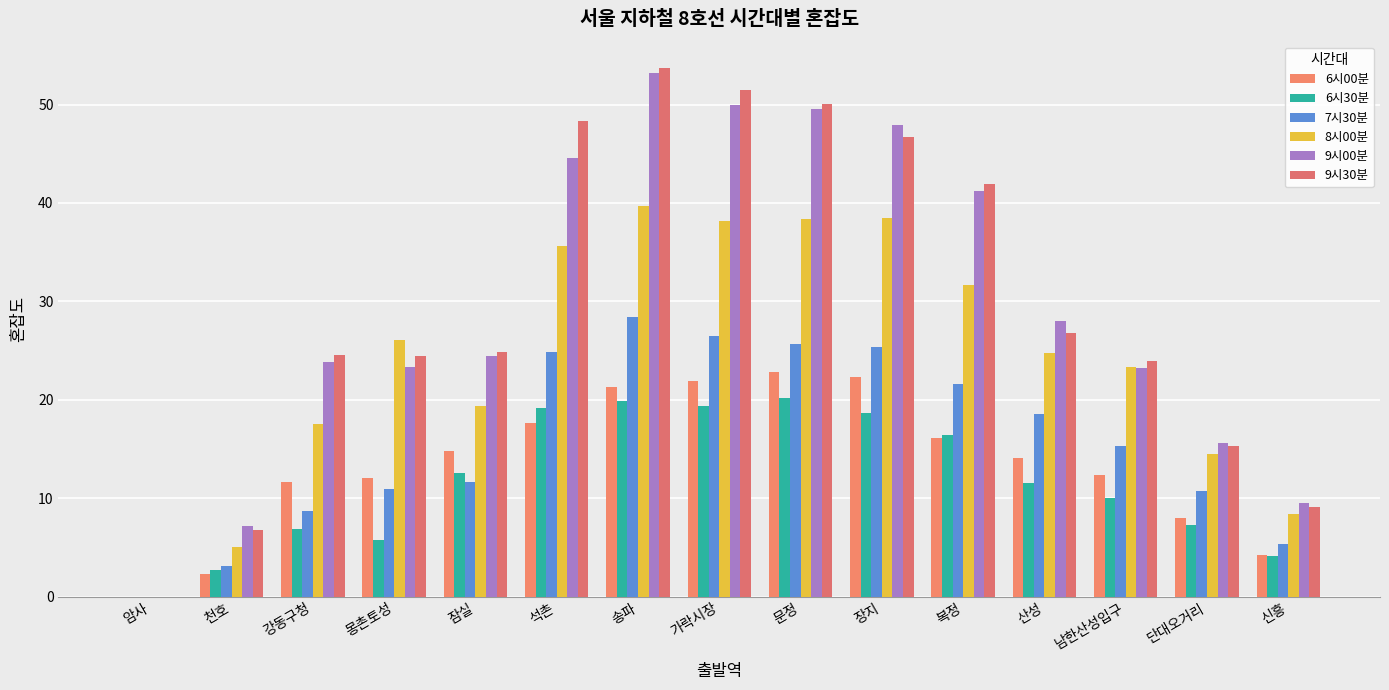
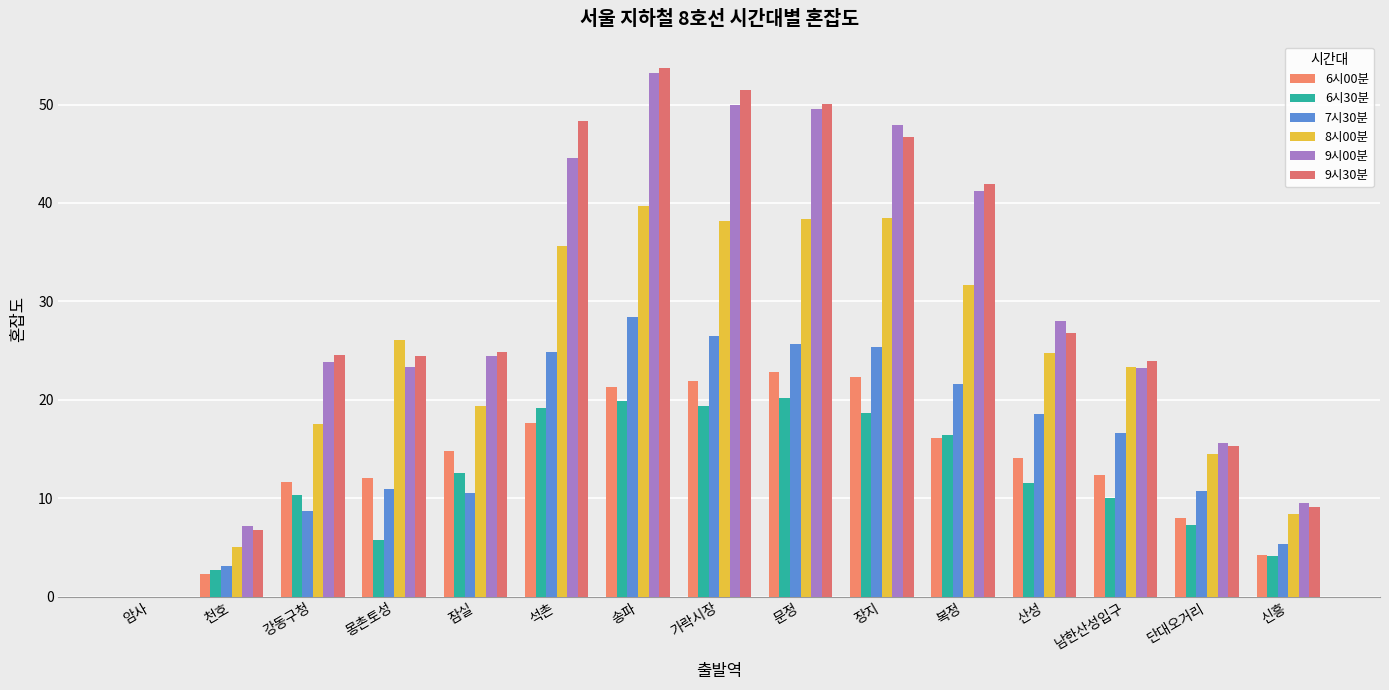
  {
    "6시30분": {
      "암사": 0,
      "천호": 3,
-     "강동구청": 7,
+     "강동구청": 10,
      "몽촌토성": 6,
      "잠실": 13,
      "석촌": 19,
      "송파": 20,
      "가락시장": 19,
      "문정": 20,
      "장지": 19,
      "복정": 16,
      "산성": 12,
      "남한산성입구": 10,
      "단대오거리": 7,
      "신흥": 4
    },
    "7시30분": {
      "암사": 0,
      "천호": 3,
      "강동구청": 9,
      "몽촌토성": 11,
-     "잠실": 12,
+     "잠실": 11,
      "석촌": 25,
      "송파": 28,
      "가락시장": 27,
      "문정": 26,
      "장지": 25,
      "복정": 22,
      "산성": 19,
-     "남한산성입구": 15,
+     "남한산성입구": 17,
      "단대오거리": 11,
      "신흥": 5
    },
    "8시00분": {
      "암사": 0,
      "천호": 5,
      "강동구청": 18,
      "몽촌토성": 26,
      "잠실": 19,
      "석촌": 36,
      "송파": 40,
      "가락시장": 38,
      "문정": 38,
      "장지": 39,
      "복정": 32,
      "산성": 25,
      "남한산성입구": 23,
      "단대오거리": 15,
      "신흥": 8
    },
    "9시00분": {
      "암사": 0,
      "천호": 7,
      "강동구청": 24,
      "몽촌토성": 23,
      "잠실": 25,
      "석촌": 45,
      "송파": 53,
      "가락시장": 50,
      "문정": 50,
      "장지": 48,
      "복정": 41,
      "산성": 28,
      "남한산성입구": 23,
      "단대오거리": 16,
      "신흥": 10
    }
  }
